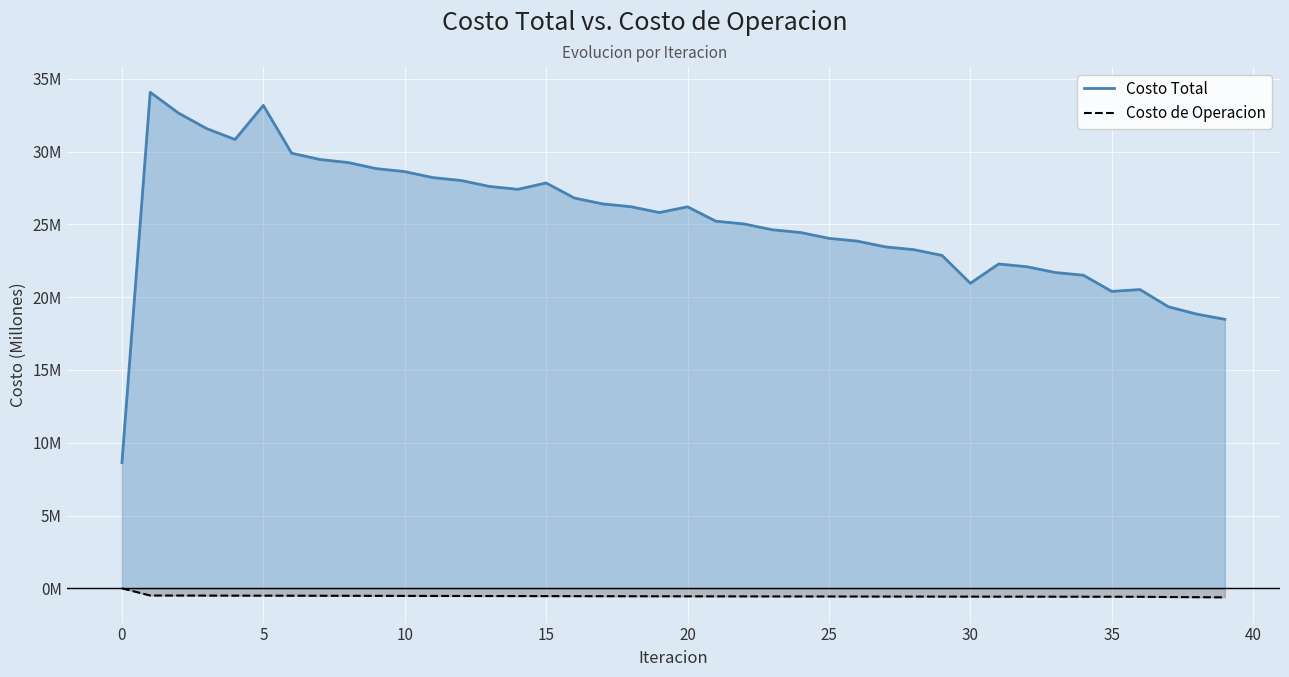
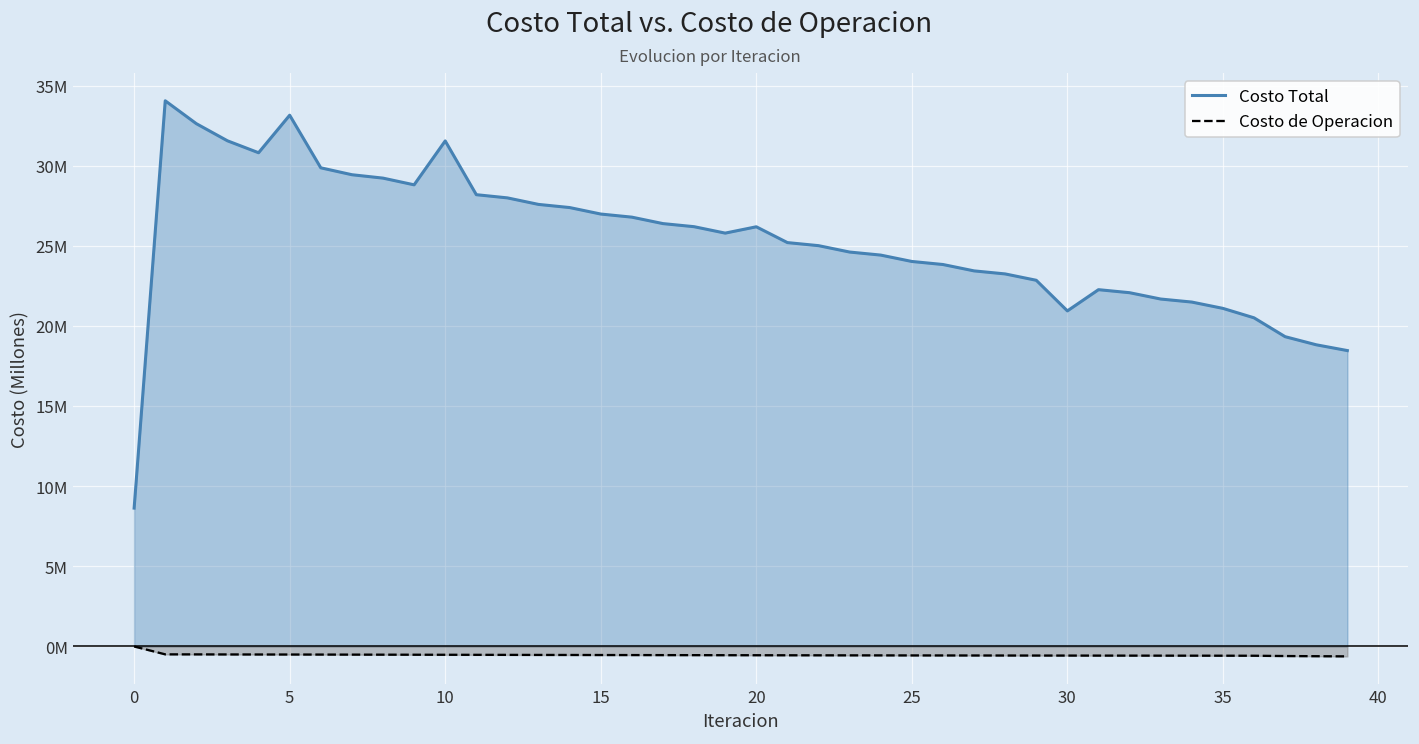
  {
    "Costo Total": {
      "0": 8600000,
      "5": 33200000,
-     "10": 28600000,
-     "15": 27800000,
+     "10": 31600000,
+     "15": 27000000,
      "20": 26200000,
      "25": 24000000,
      "30": 21000000,
-     "35": 20400000
+     "35": 21100000
    },
    "Costo de Operacion": {
      "5": -500000,
      "10": -500000,
      "15": -500000,
      "20": -500000,
      "25": -600000,
      "30": -600000,
      "35": -600000
    }
  }
